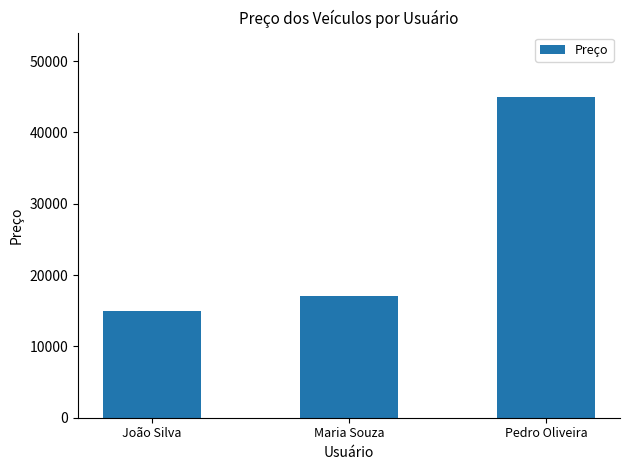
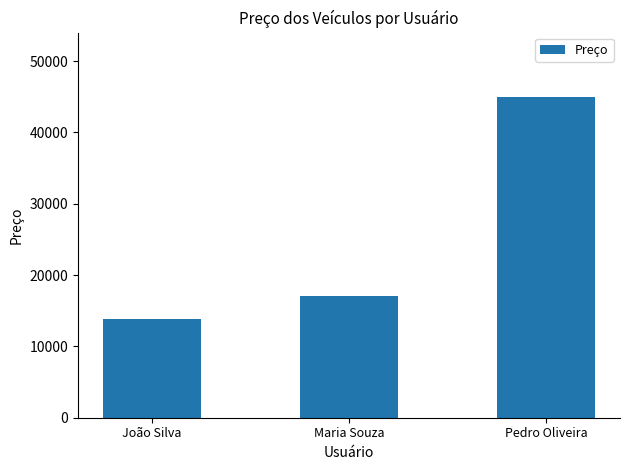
  {
-   "João Silva": 15000,
+   "João Silva": 14000,
    "Maria Souza": 17000,
    "Pedro Oliveira": 45000
  }
